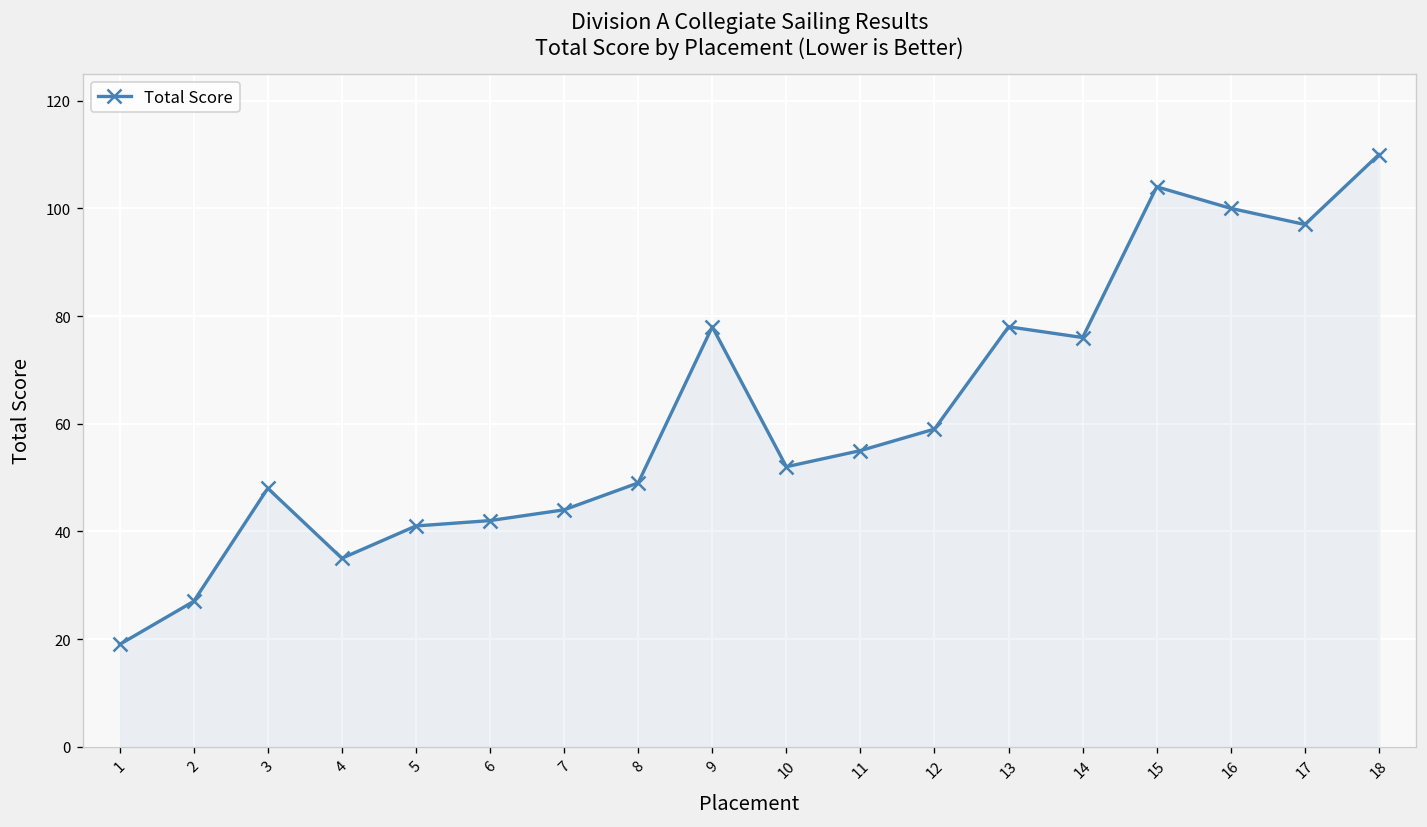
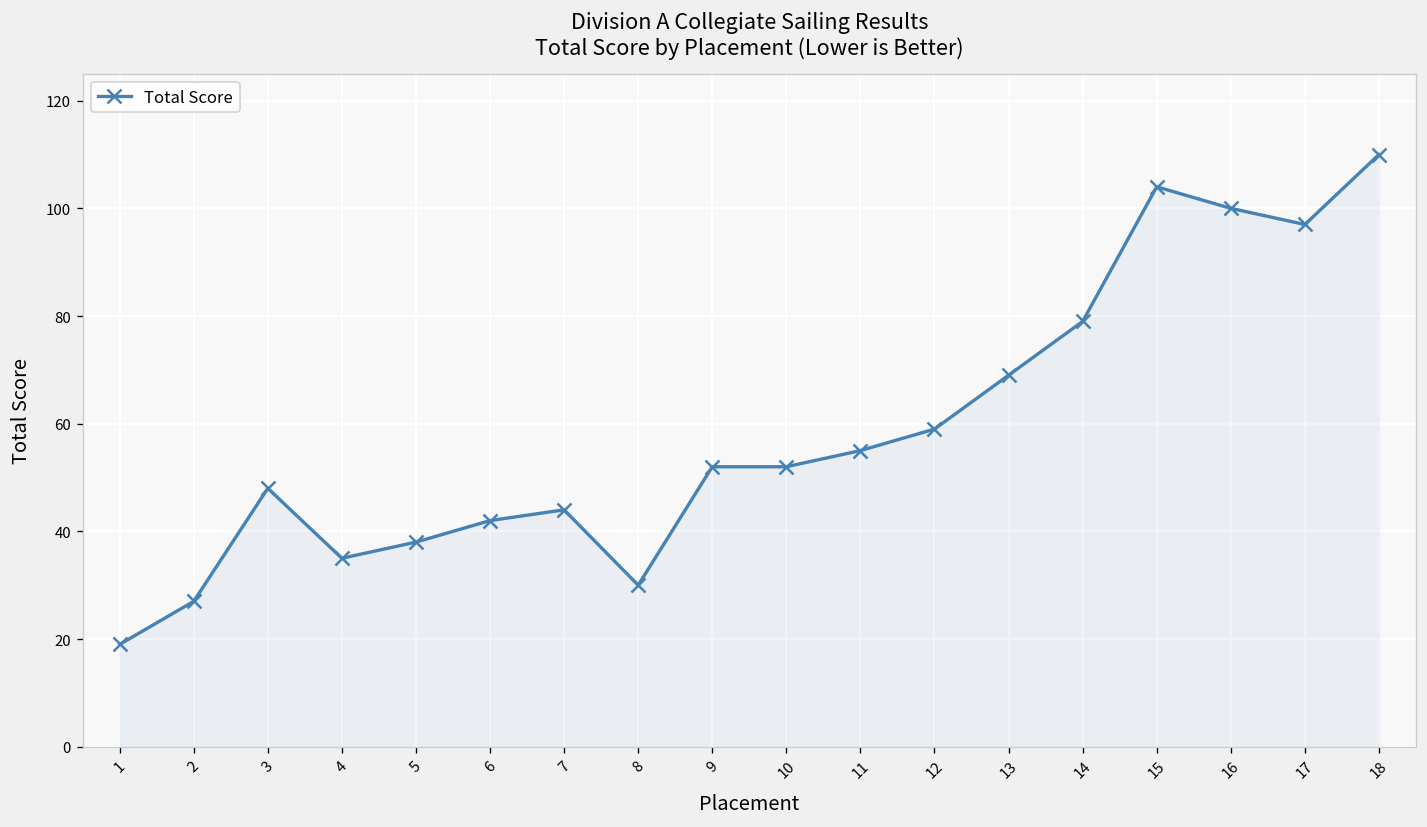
  {
    "1": 19,
    "2": 27,
    "3": 48,
    "4": 35,
-   "5": 41,
+   "5": 38,
    "6": 42,
    "7": 44,
-   "8": 49,
-   "9": 78,
+   "8": 30,
+   "9": 52,
    "10": 52,
    "11": 55,
    "12": 59,
-   "13": 78,
-   "14": 76,
+   "13": 69,
+   "14": 79,
    "15": 104,
    "16": 100,
    "17": 97,
    "18": 110
  }
